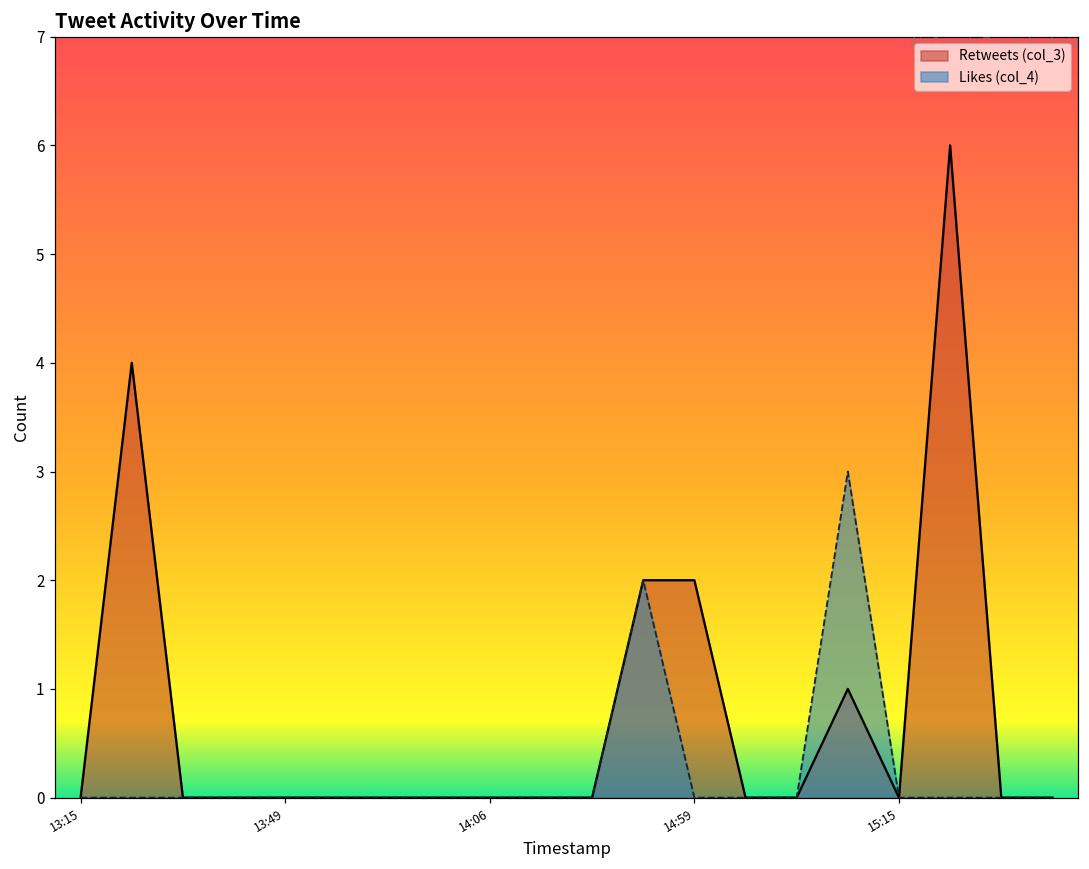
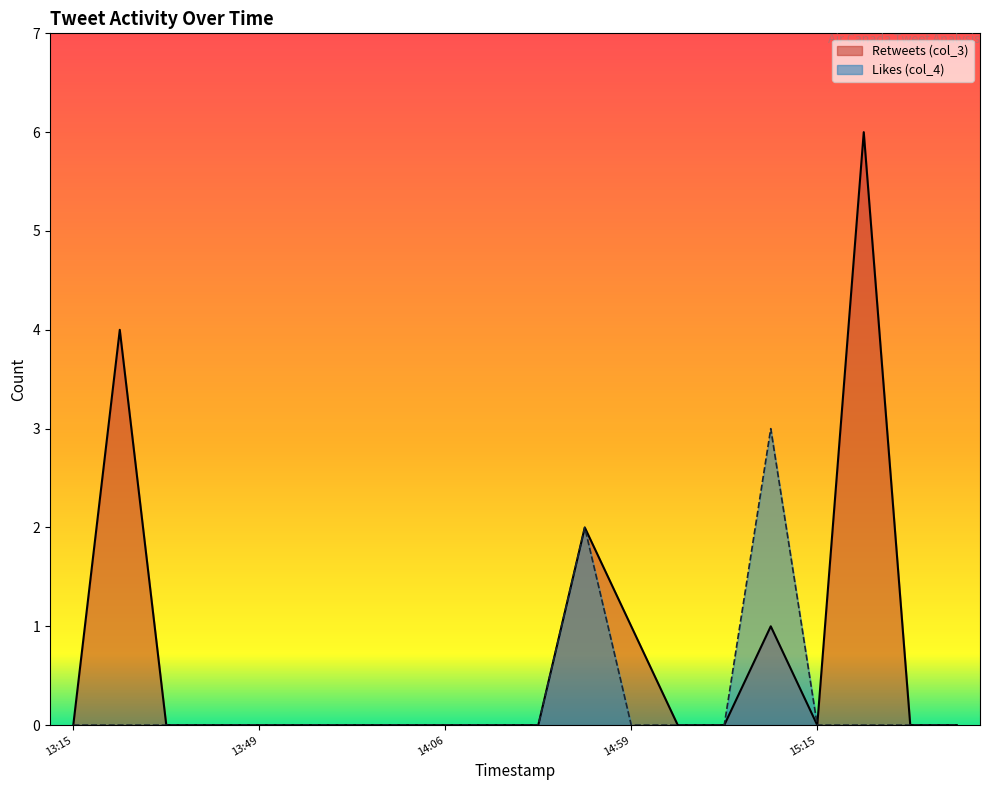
  {
    "Retweets (col_3)": {
-     "14:59": 2
+     "14:59": 1
    },
    "Likes (col_4)": {
      "14:59": 0
    }
  }
